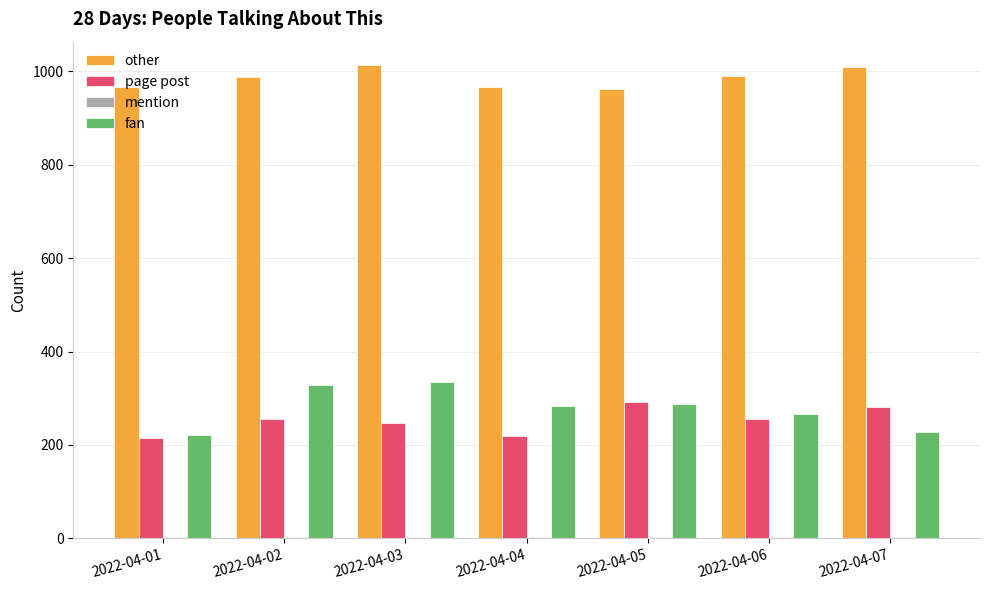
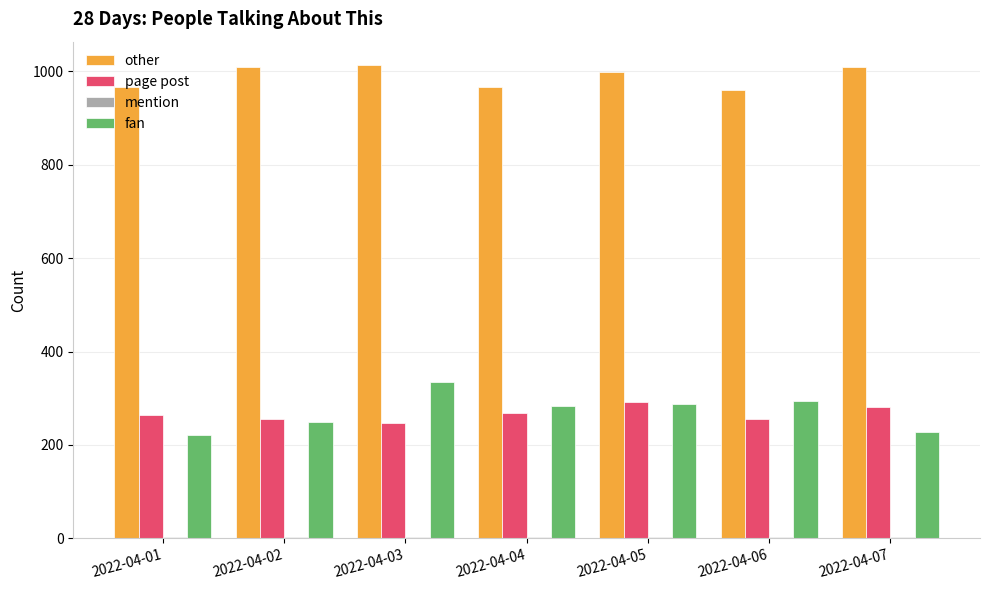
  {
    "other": {
      "2022-04-01": 970,
-     "2022-04-02": 990,
+     "2022-04-02": 1010,
      "2022-04-03": 1010,
      "2022-04-04": 970,
-     "2022-04-05": 960,
-     "2022-04-06": 990,
+     "2022-04-05": 1000,
+     "2022-04-06": 960,
      "2022-04-07": 1010
    },
    "page post": {
-     "2022-04-01": 220,
+     "2022-04-01": 260,
      "2022-04-02": 260,
      "2022-04-03": 250,
-     "2022-04-04": 220,
+     "2022-04-04": 270,
      "2022-04-05": 290,
      "2022-04-06": 260,
      "2022-04-07": 280
    },
    "fan": {
      "2022-04-01": 220,
-     "2022-04-02": 330,
+     "2022-04-02": 250,
      "2022-04-03": 330,
      "2022-04-04": 280,
      "2022-04-05": 290,
-     "2022-04-06": 270,
+     "2022-04-06": 290,
      "2022-04-07": 230
    }
  }
